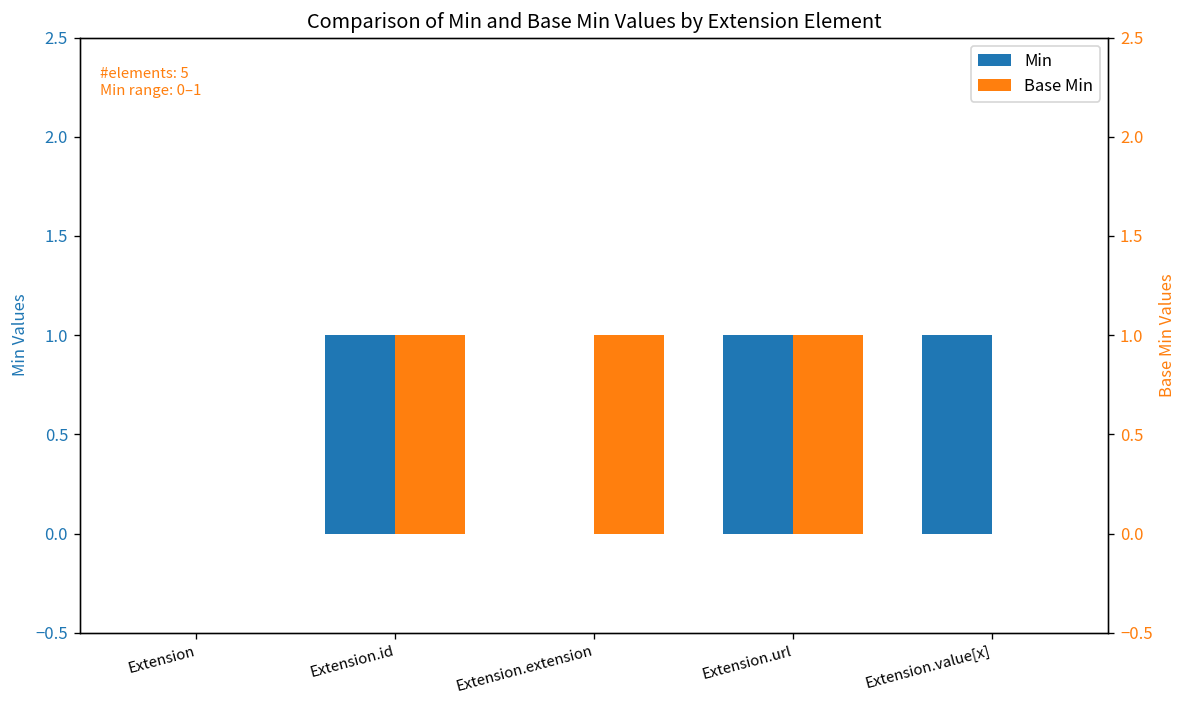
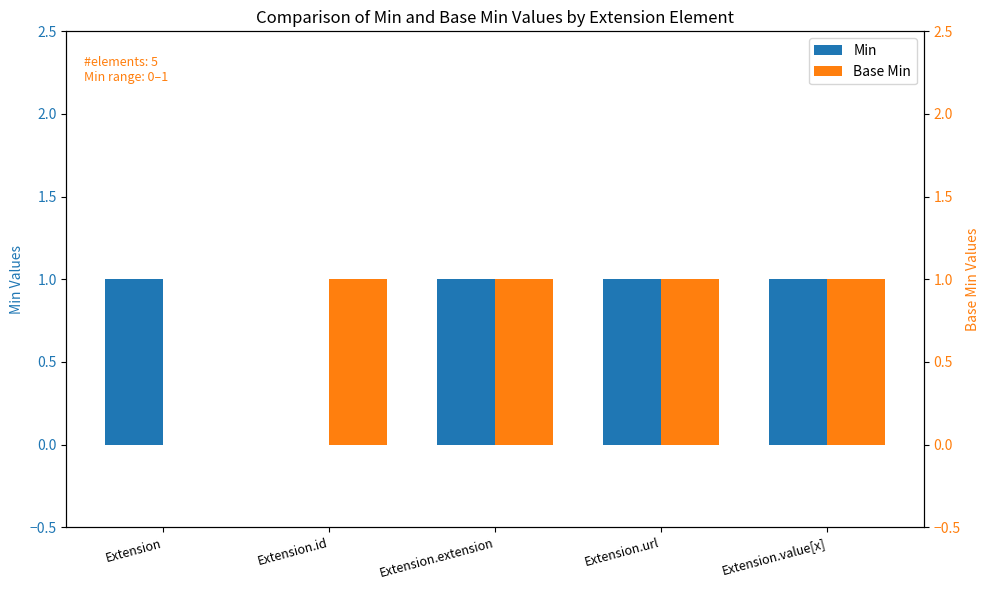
  {
    "Min": {
-     "Extension": 0,
-     "Extension.id": 1,
-     "Extension.extension": 0,
+     "Extension": 1,
+     "Extension.id": 0,
+     "Extension.extension": 1,
      "Extension.url": 1,
      "Extension.value[x]": 1
    },
    "Base Min": {
      "Extension": 0,
      "Extension.id": 1,
      "Extension.extension": 1,
      "Extension.url": 1,
-     "Extension.value[x]": 0
+     "Extension.value[x]": 1
    }
  }
